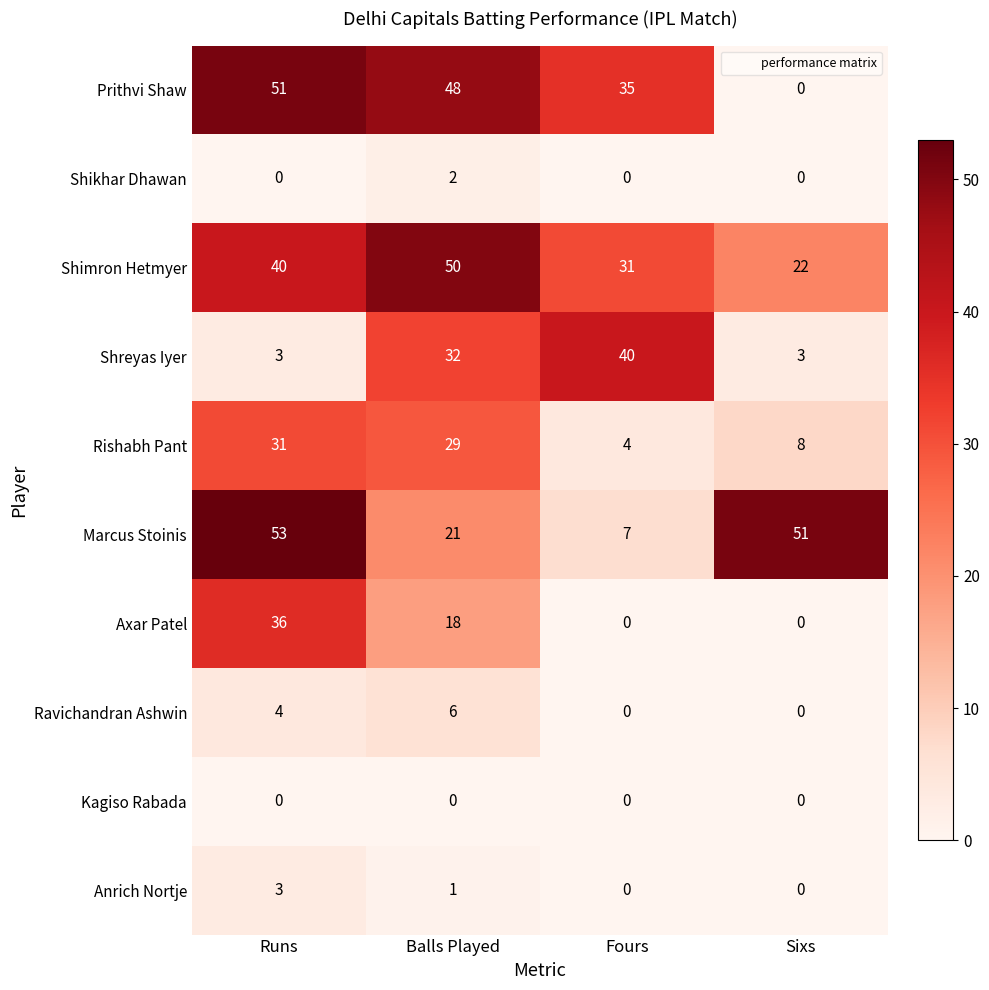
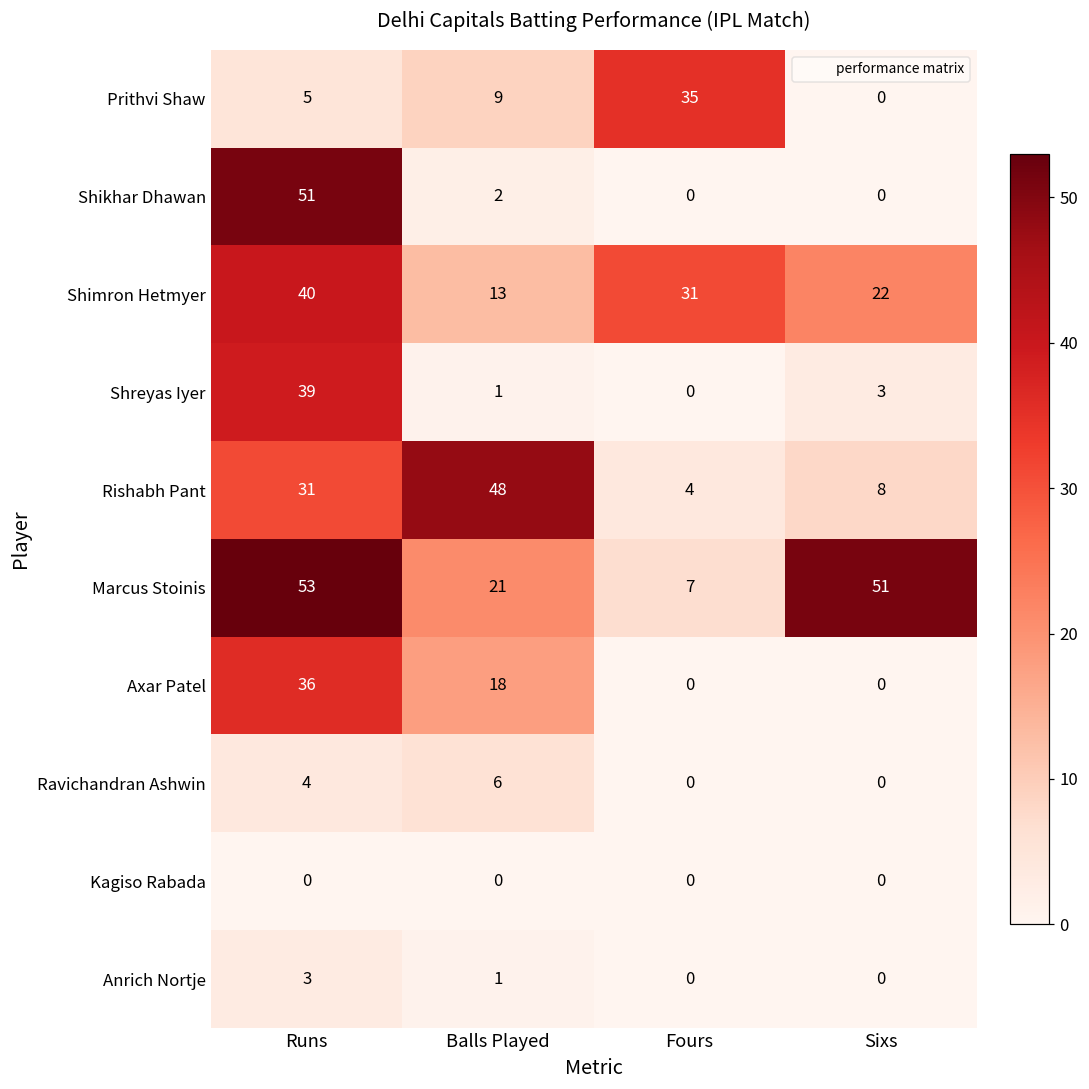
  {
    "Prithvi Shaw": {
-     "Runs": 51,
-     "Balls Played": 48,
+     "Runs": 5,
+     "Balls Played": 9,
      "Fours": 35,
      "Sixs": 0
    },
    "Shikhar Dhawan": {
-     "Runs": 0,
+     "Runs": 51,
      "Balls Played": 2,
      "Fours": 0,
      "Sixs": 0
    },
    "Shimron Hetmyer": {
      "Runs": 40,
-     "Balls Played": 50,
+     "Balls Played": 13,
      "Fours": 31,
      "Sixs": 22
    },
    "Shreyas Iyer": {
-     "Runs": 3,
-     "Balls Played": 32,
-     "Fours": 40,
+     "Runs": 39,
+     "Balls Played": 1,
+     "Fours": 0,
      "Sixs": 3
    },
    "Rishabh Pant": {
      "Runs": 31,
-     "Balls Played": 29,
+     "Balls Played": 48,
      "Fours": 4,
      "Sixs": 8
    },
    "Marcus Stoinis": {
      "Runs": 53,
      "Balls Played": 21,
      "Fours": 7,
      "Sixs": 51
    },
    "Axar Patel": {
      "Runs": 36,
      "Balls Played": 18,
      "Fours": 0,
      "Sixs": 0
    },
    "Ravichandran Ashwin": {
      "Runs": 4,
      "Balls Played": 6,
      "Fours": 0,
      "Sixs": 0
    },
    "Kagiso Rabada": {
      "Runs": 0,
      "Balls Played": 0,
      "Fours": 0,
      "Sixs": 0
    },
    "Anrich Nortje": {
      "Runs": 3,
      "Balls Played": 1,
      "Fours": 0,
      "Sixs": 0
    }
  }
